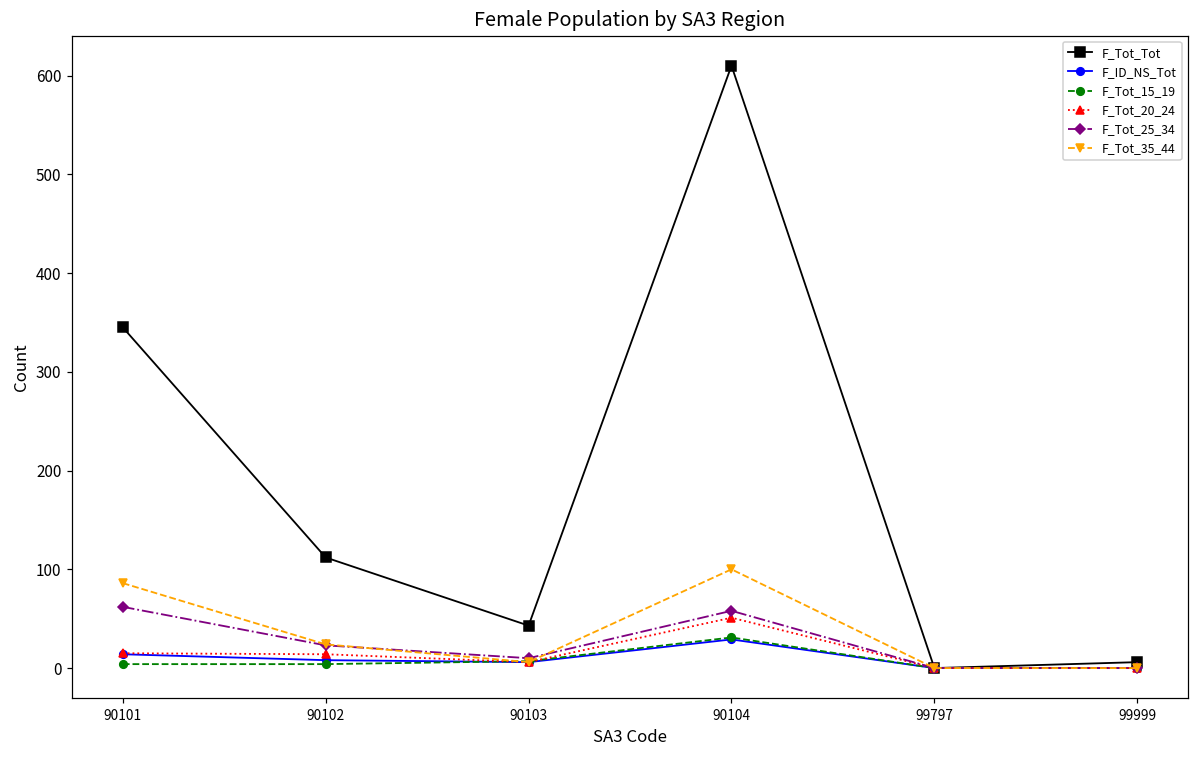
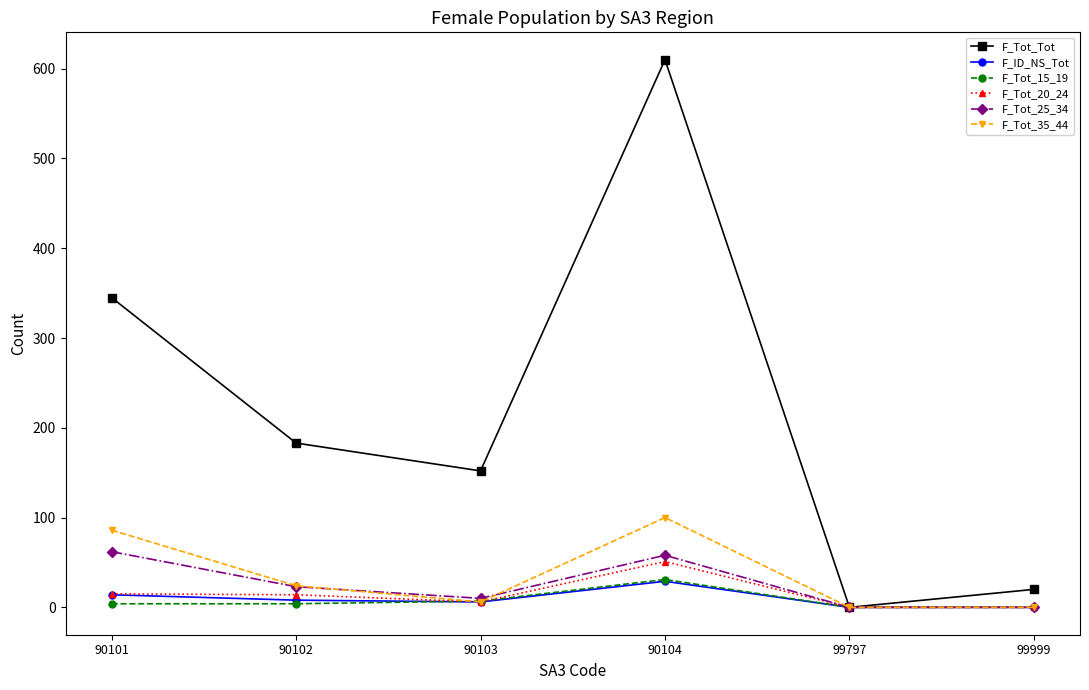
  {
    "F_Tot_Tot": {
      "90101": 350,
-     "90102": 110,
-     "90103": 40,
+     "90102": 180,
+     "90103": 150,
      "90104": 610,
-     "99999": 10
+     "99999": 20
    },
    "F_ID_NS_Tot": {
      "90102": 10
    },
    "F_Tot_15_19": {
      "90101": 0,
      "90102": 0
    },
    "F_Tot_20_24": {
      "90102": 10,
      "90104": 50
    },
    "F_Tot_25_34": {
      "90101": 60,
      "90103": 10,
      "90104": 60
    },
    "F_Tot_35_44": {
      "90101": 90,
      "90104": 100
    }
  }
